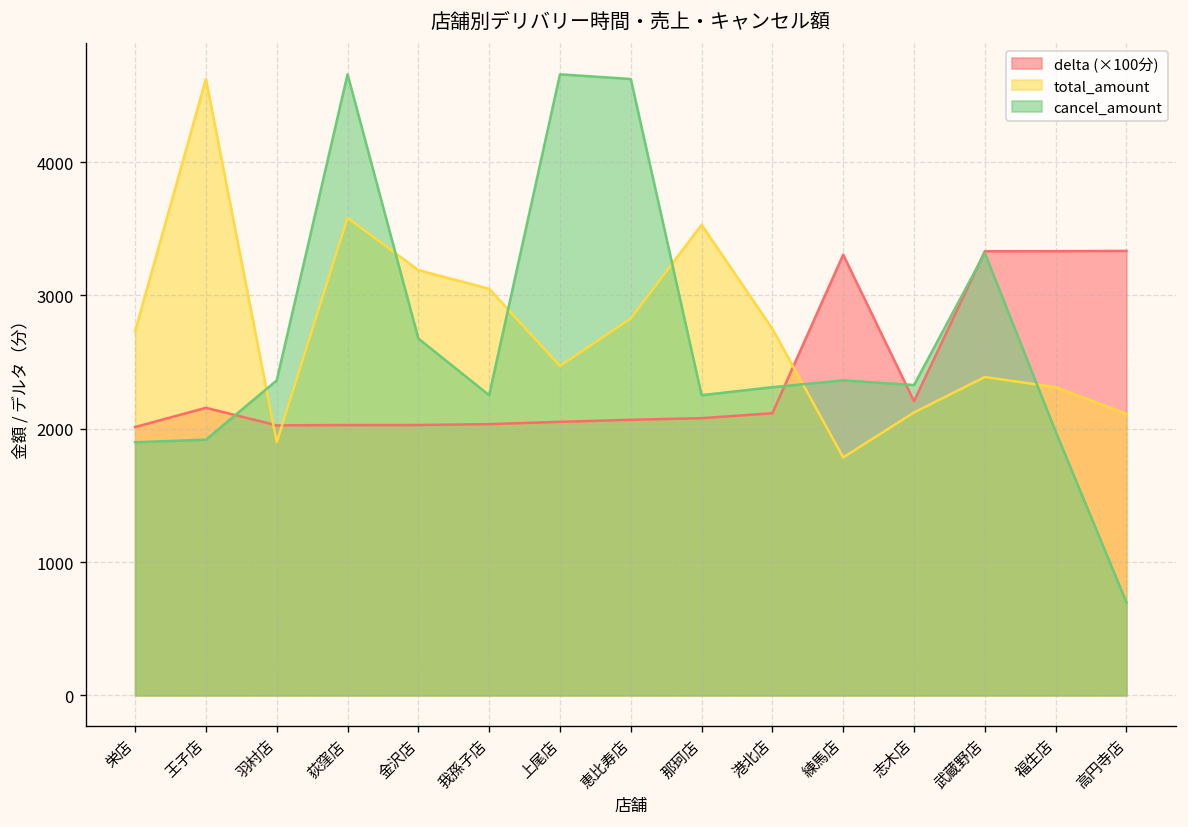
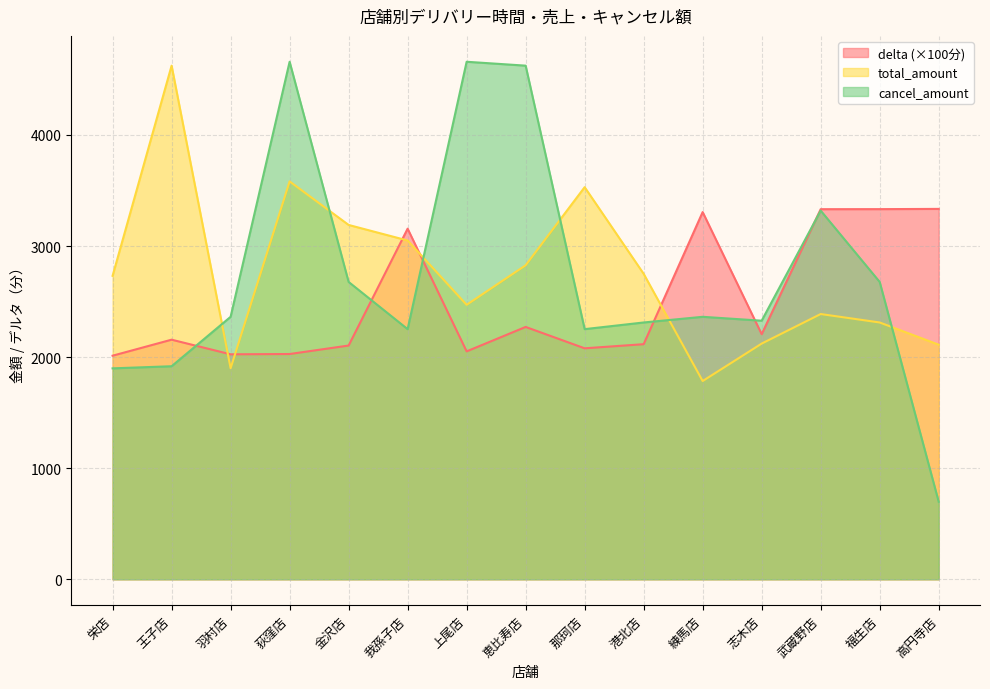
  {
    "delta (×100分)": {
      "栄店": 2010,
      "王子店": 2160,
      "羽村店": 2030,
      "荻窪店": 2030,
-     "金沢店": 2030,
-     "我孫子店": 2030,
+     "金沢店": 2100,
+     "我孫子店": 3160,
      "上尾店": 2050,
-     "恵比寿店": 2070,
+     "恵比寿店": 2270,
      "那珂店": 2080,
      "港北店": 2120,
      "練馬店": 3310,
      "志木店": 2210,
      "福生店": 3330,
      "高円寺店": 3330
    },
    "total_amount": {
      "栄店": 2730,
      "王子店": 4620,
      "羽村店": 1900,
      "荻窪店": 3580,
      "金沢店": 3190,
      "我孫子店": 3050,
      "上尾店": 2470,
      "恵比寿店": 2830,
      "那珂店": 3530,
      "港北店": 2750,
      "練馬店": 1790,
      "志木店": 2120,
      "武蔵野店": 2390,
      "福生店": 2310,
      "高円寺店": 2110
    },
    "cancel_amount": {
      "栄店": 1900,
      "王子店": 1920,
      "羽村店": 2360,
      "荻窪店": 4660,
      "金沢店": 2680,
      "我孫子店": 2250,
      "上尾店": 4660,
      "恵比寿店": 4620,
      "那珂店": 2250,
      "港北店": 2310,
      "練馬店": 2360,
      "志木店": 2330,
-     "福生店": 1980,
+     "福生店": 2680,
      "高円寺店": 700
    }
  }
